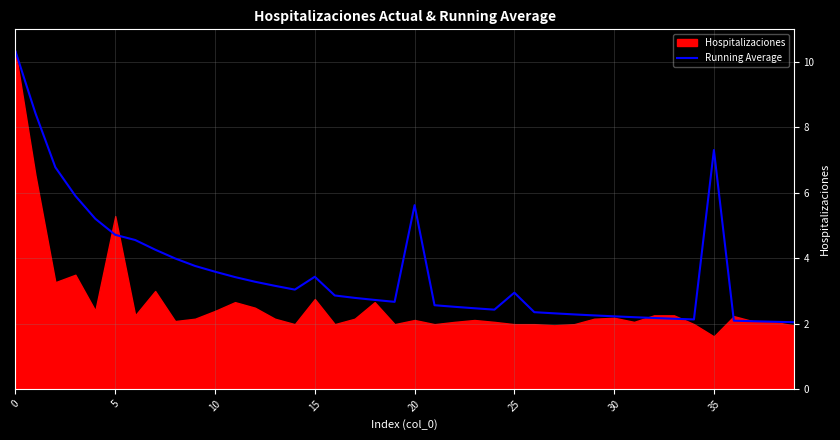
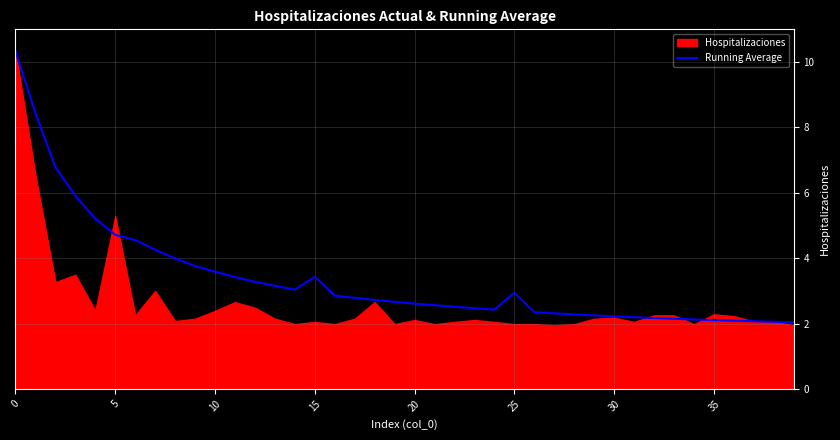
  {
    "Running Average": {
      "5": 4.7,
      "10": 3.6,
      "15": 3.4,
-     "20": 5.6,
+     "20": 2.6,
      "25": 2.9,
-     "35": 7.3
+     "35": 2.1
    },
    "Hospitalizaciones": {
      "5": 5.3,
      "10": 2.4,
-     "15": 2.8,
+     "15": 2.1,
      "20": 2.1,
      "25": 2.0,
-     "35": 1.6
+     "35": 2.3
    }
  }
